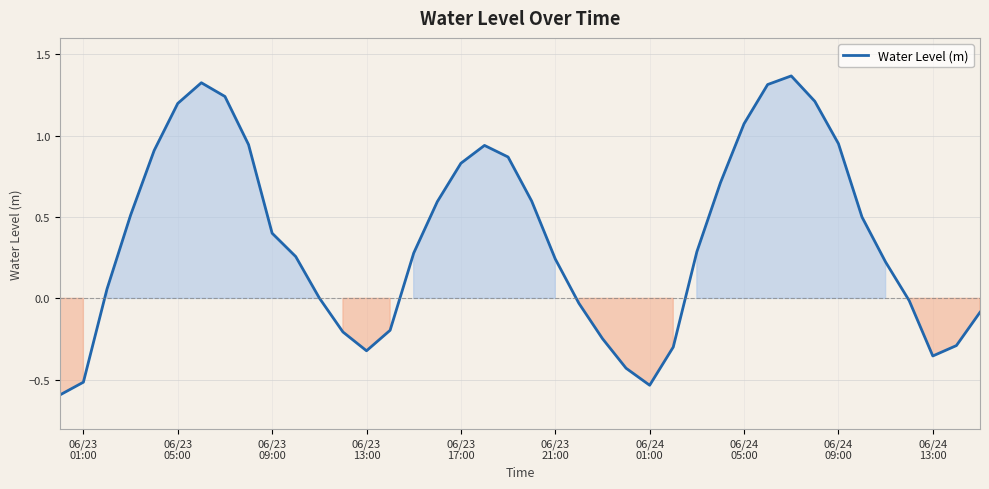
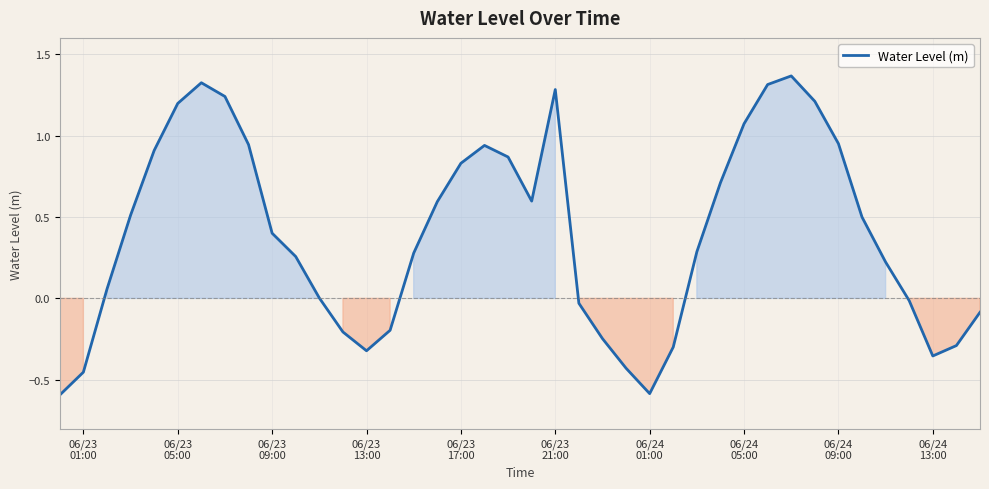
  {
-   "06/23 01:00": -0.51,
+   "06/23 01:00": -0.45,
    "06/23 05:00": 1.20,
    "06/23 09:00": 0.40,
    "06/23 13:00": -0.32,
    "06/23 17:00": 0.83,
-   "06/23 21:00": 0.24,
-   "06/24 01:00": -0.53,
+   "06/23 21:00": 1.28,
+   "06/24 01:00": -0.59,
    "06/24 05:00": 1.07,
    "06/24 09:00": 0.95,
    "06/24 13:00": -0.35
  }
